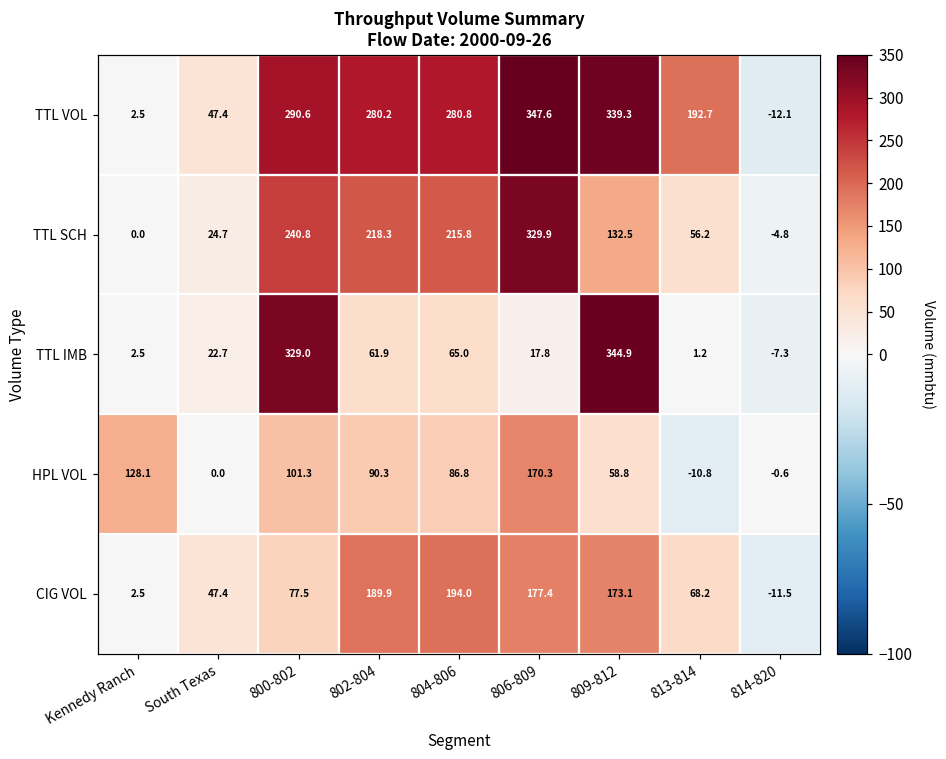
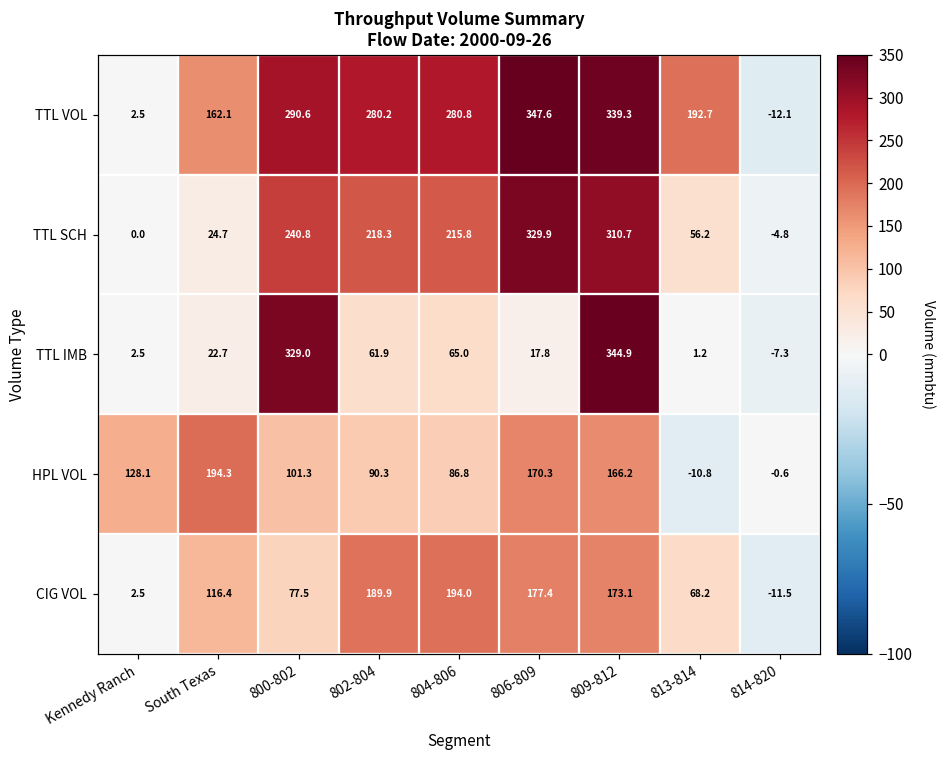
  {
    "TTL VOL": {
      "Kennedy Ranch": 2.5,
-     "South Texas": 47.4,
+     "South Texas": 162.1,
      "800-802": 290.6,
      "802-804": 280.2,
      "804-806": 280.8,
      "806-809": 347.6,
      "809-812": 339.3,
      "813-814": 192.7,
      "814-820": -12.1
    },
    "TTL SCH": {
      "Kennedy Ranch": 0.0,
      "South Texas": 24.7,
      "800-802": 240.8,
      "802-804": 218.3,
      "804-806": 215.8,
      "806-809": 329.9,
-     "809-812": 132.5,
+     "809-812": 310.7,
      "813-814": 56.2,
      "814-820": -4.8
    },
    "TTL IMB": {
      "Kennedy Ranch": 2.5,
      "South Texas": 22.7,
      "800-802": 329.0,
      "802-804": 61.9,
      "804-806": 65.0,
      "806-809": 17.8,
      "809-812": 344.9,
      "813-814": 1.2,
      "814-820": -7.3
    },
    "HPL VOL": {
      "Kennedy Ranch": 128.1,
-     "South Texas": 0.0,
+     "South Texas": 194.3,
      "800-802": 101.3,
      "802-804": 90.3,
      "804-806": 86.8,
      "806-809": 170.3,
-     "809-812": 58.8,
+     "809-812": 166.2,
      "813-814": -10.8,
      "814-820": -0.6
    },
    "CIG VOL": {
      "Kennedy Ranch": 2.5,
-     "South Texas": 47.4,
+     "South Texas": 116.4,
      "800-802": 77.5,
      "802-804": 189.9,
      "804-806": 194.0,
      "806-809": 177.4,
      "809-812": 173.1,
      "813-814": 68.2,
      "814-820": -11.5
    }
  }
